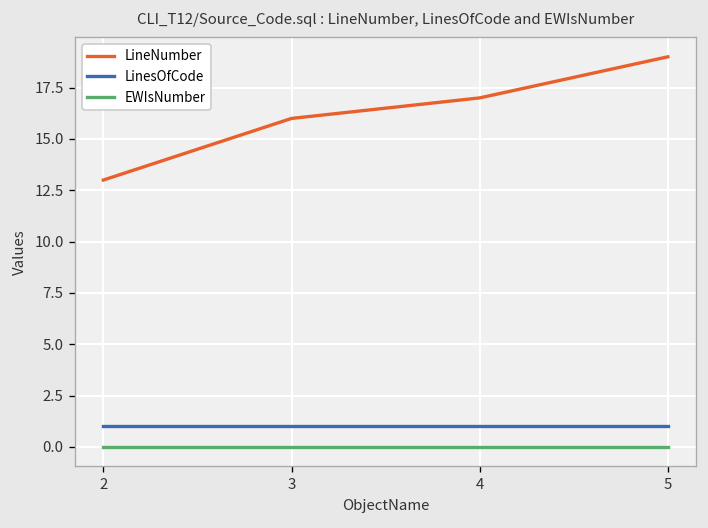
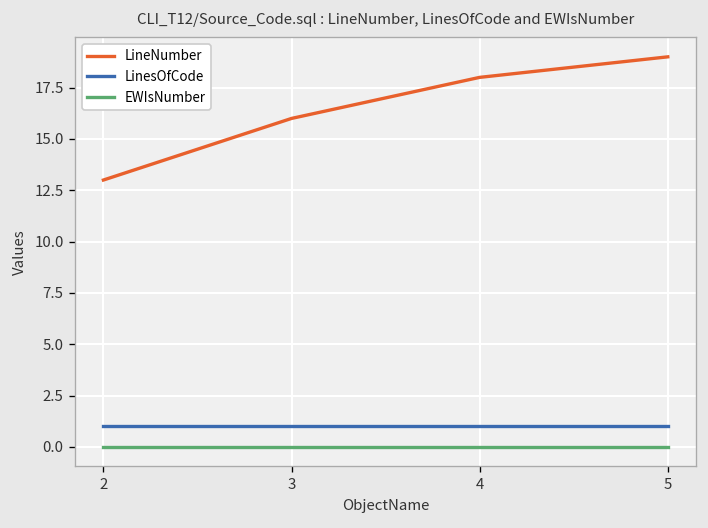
  {
    "LineNumber": {
      "2": 13,
      "3": 16,
-     "4": 17,
+     "4": 18,
      "5": 19
    },
    "LinesOfCode": {
      "2": 1,
      "3": 1,
      "4": 1,
      "5": 1
    },
    "EWIsNumber": {
      "2": 0,
      "3": 0,
      "4": 0,
      "5": 0
    }
  }
